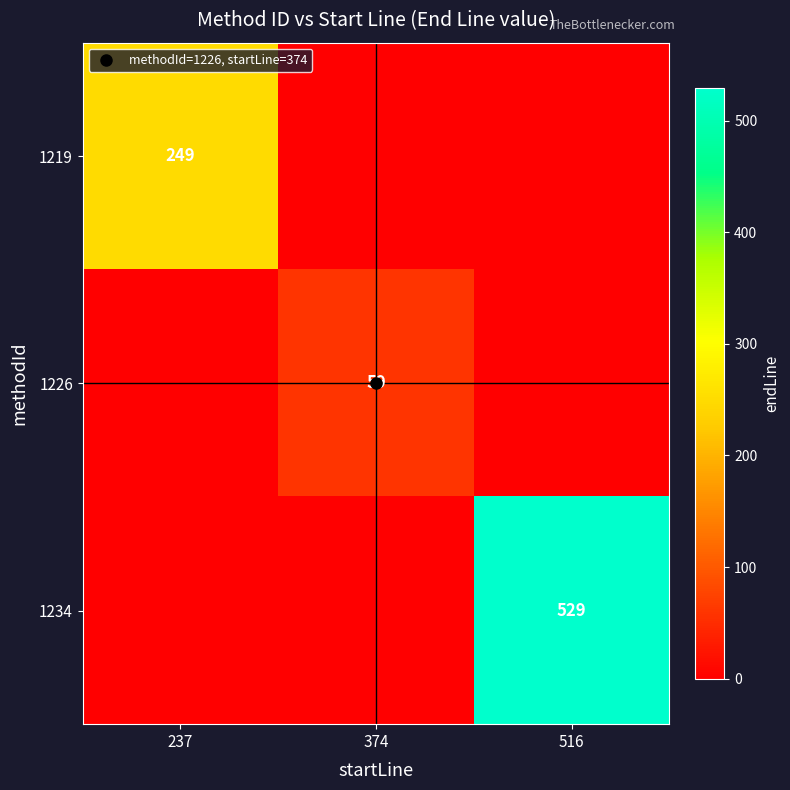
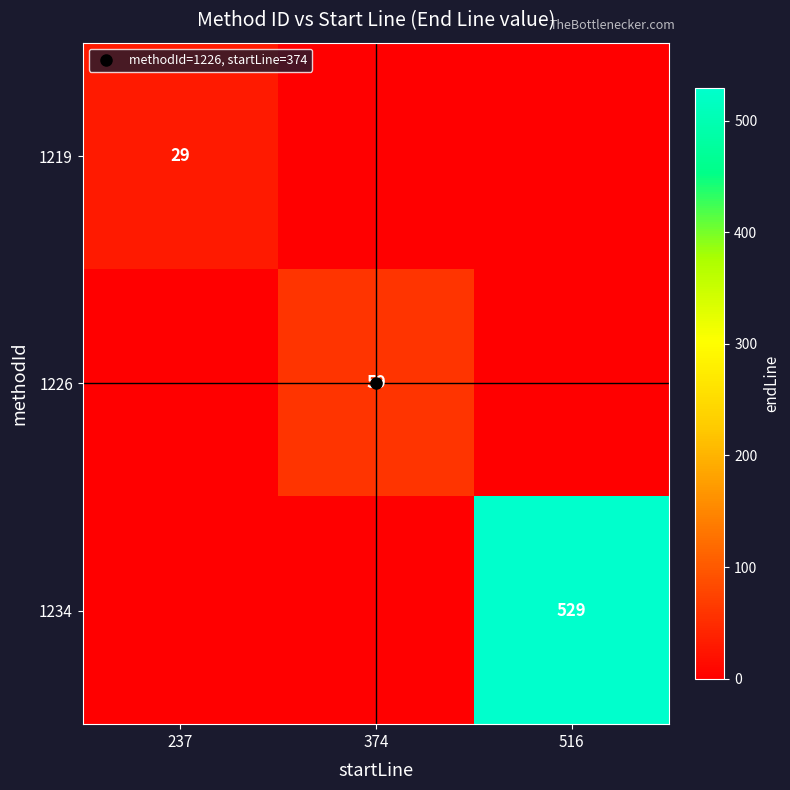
  {
    "1219": {
-     "237": 249
+     "237": 29
    },
    "1234": {
      "516": 529
    }
  }
